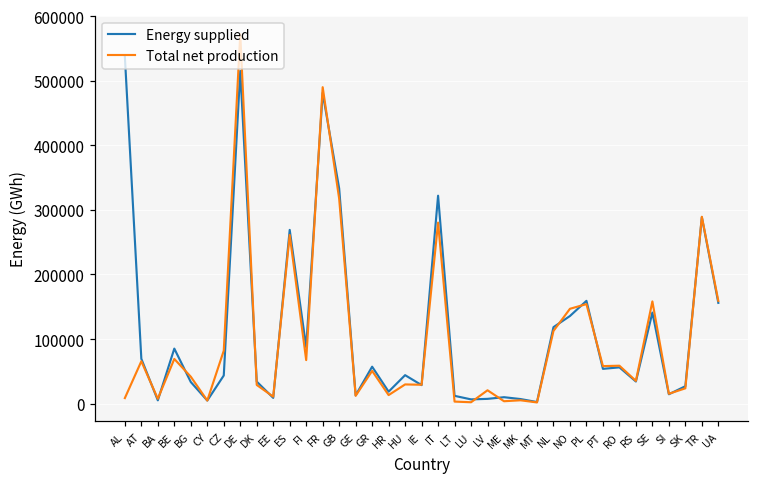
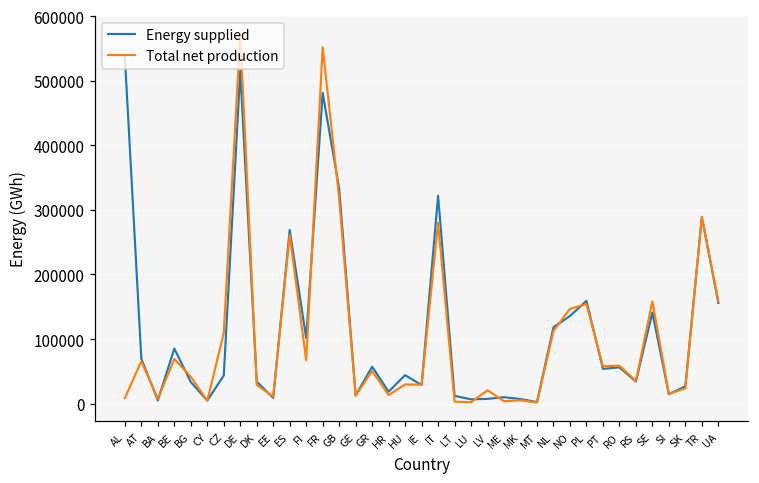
  {
    "Energy supplied": {
      "BE": 90000,
      "BG": 30000,
      "CZ": 40000,
      "DE": 510000,
      "DK": 30000,
      "ES": 270000,
-     "FI": 90000,
+     "FI": 100000,
      "FR": 480000,
      "GB": 330000,
      "GR": 60000,
      "HR": 20000,
      "HU": 40000,
      "IT": 320000,
      "LT": 10000,
      "LU": 10000,
      "LV": 10000,
      "ME": 10000,
      "NL": 120000,
      "NO": 140000,
      "PL": 160000,
      "SE": 140000
    },
    "Total net production": {
      "AL": 10000,
      "BE": 70000,
      "BG": 40000,
-     "CZ": 80000,
+     "CZ": 110000,
      "DK": 30000,
      "ES": 260000,
      "FI": 70000,
-     "FR": 490000,
+     "FR": 550000,
      "GB": 320000,
      "GR": 50000,
      "HR": 10000,
      "HU": 30000,
      "IT": 280000,
      "LT": 0,
      "LU": 0,
      "LV": 20000,
      "ME": 0,
      "NL": 110000,
      "NO": 150000,
      "PL": 150000,
      "SE": 160000
    }
  }
